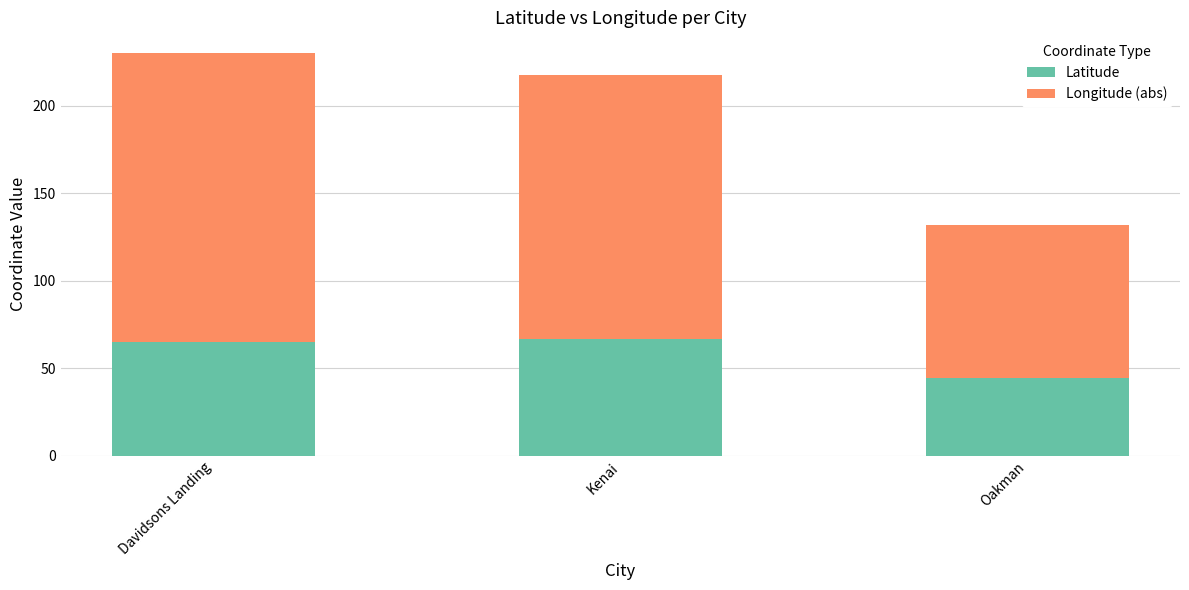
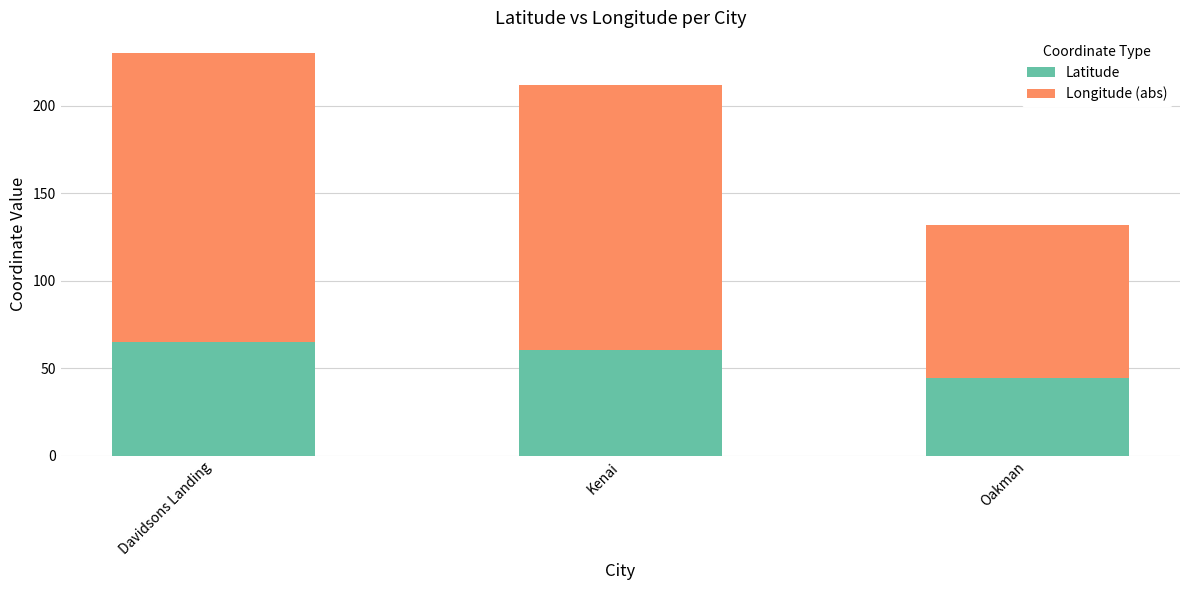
  {
    "Latitude": {
      "Davidsons Landing": 65,
-     "Kenai": 67,
+     "Kenai": 61,
      "Oakman": 45
    },
    "Longitude (abs)": {
      "Davidsons Landing": 165,
      "Kenai": 151,
      "Oakman": 87
    }
  }
